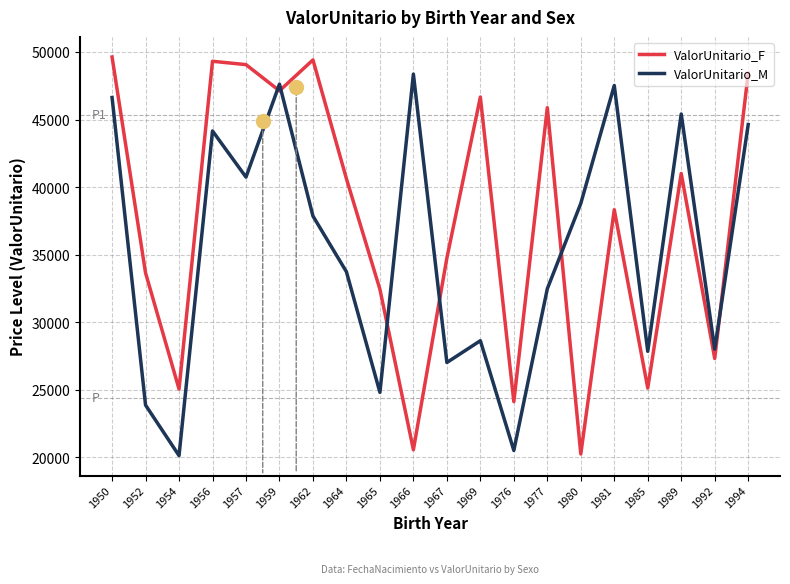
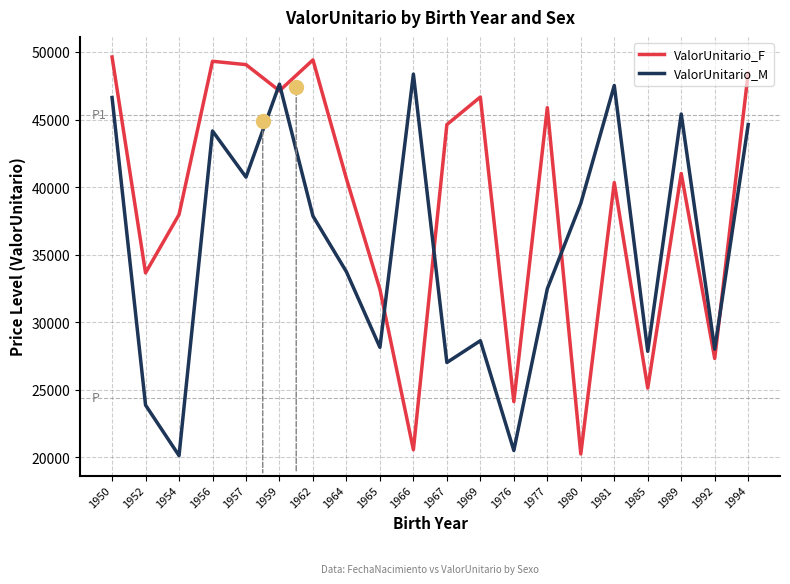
  {
    "ValorUnitario_F": {
      "1950": 49600,
      "1952": 33700,
-     "1954": 25000,
+     "1954": 38000,
      "1956": 49300,
      "1957": 49100,
      "1959": 47100,
      "1962": 49400,
      "1964": 40600,
      "1965": 32400,
      "1966": 20600,
-     "1967": 34800,
+     "1967": 44600,
      "1969": 46700,
      "1976": 24100,
      "1977": 45900,
      "1980": 20200,
-     "1981": 38300,
+     "1981": 40300,
      "1985": 25100,
      "1989": 41000,
      "1992": 27300
    },
    "ValorUnitario_M": {
      "1950": 46600,
      "1952": 23900,
      "1954": 20100,
      "1956": 44200,
      "1957": 40700,
      "1959": 47600,
      "1962": 37900,
      "1964": 33700,
-     "1965": 24800,
+     "1965": 28100,
      "1966": 48400,
      "1967": 27000,
      "1969": 28600,
      "1976": 20500,
      "1977": 32500,
      "1980": 38800,
      "1981": 47500,
      "1985": 27800,
      "1989": 45400,
      "1992": 28000,
      "1994": 44600
    }
  }
